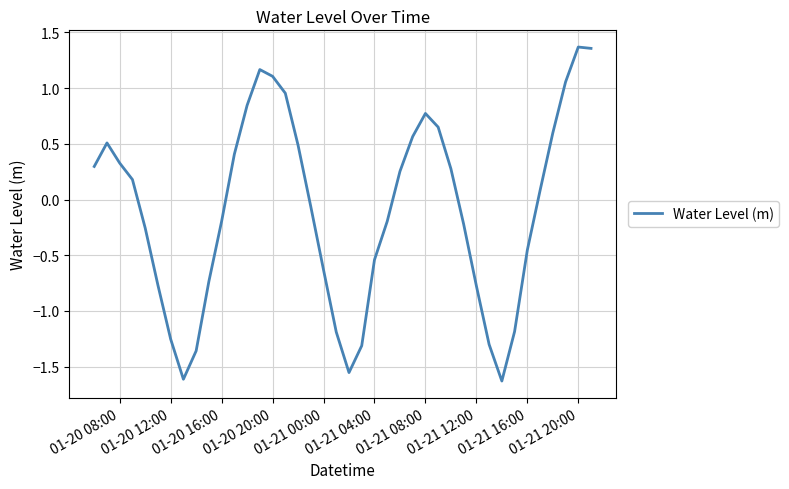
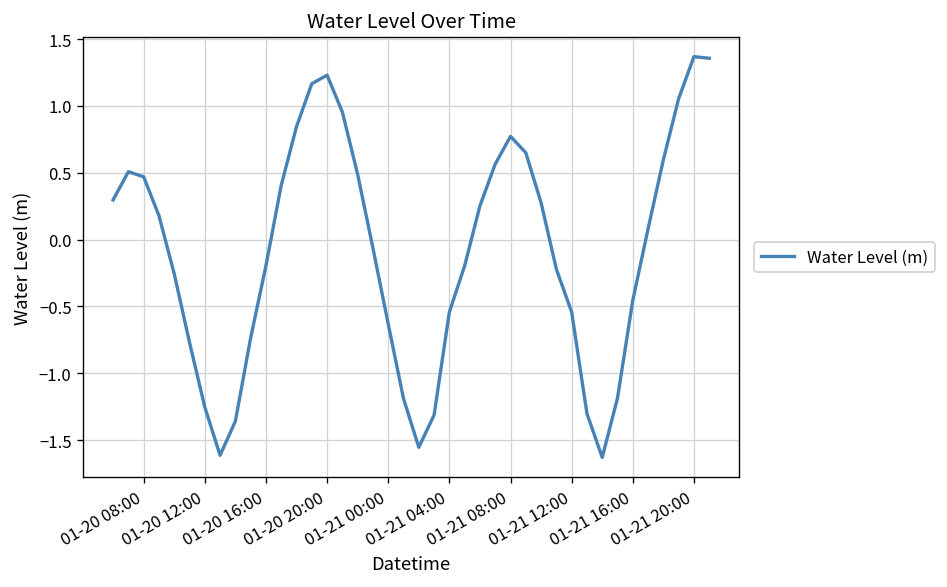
  {
-   "01-20 08:00": 0.33,
+   "01-20 08:00": 0.47,
    "01-20 12:00": -1.25,
    "01-20 16:00": -0.20,
-   "01-20 20:00": 1.11,
+   "01-20 20:00": 1.23,
    "01-21 00:00": -0.63,
    "01-21 04:00": -0.54,
    "01-21 08:00": 0.77,
-   "01-21 12:00": -0.77,
+   "01-21 12:00": -0.54,
    "01-21 16:00": -0.45,
    "01-21 20:00": 1.37
  }
